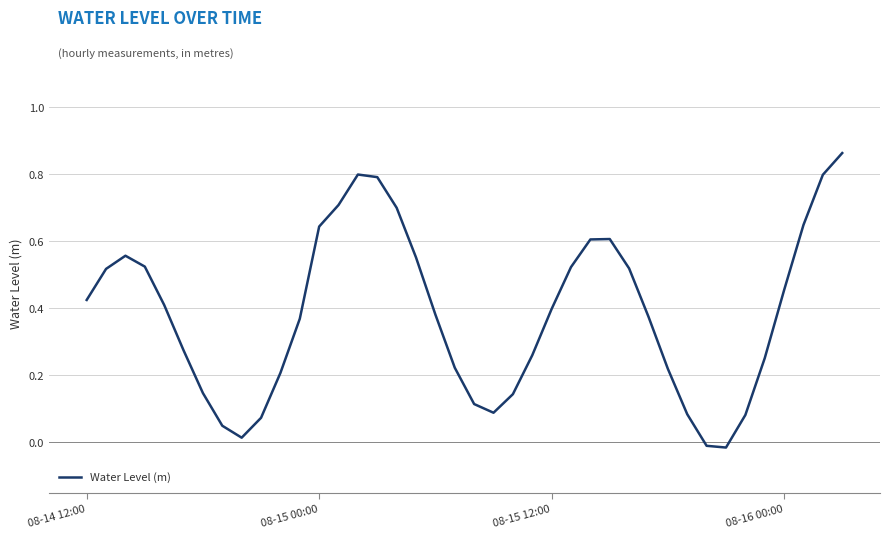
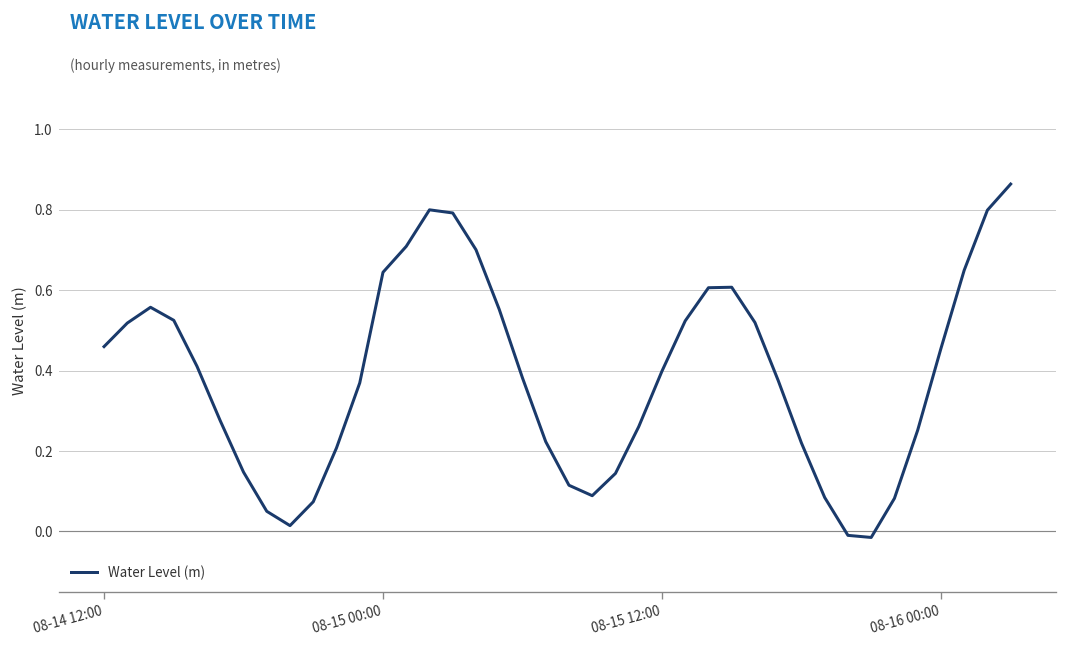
  {
-   "08-14 12:00": 0.43,
+   "08-14 12:00": 0.46,
    "08-15 00:00": 0.64,
    "08-15 12:00": 0.40,
    "08-16 00:00": 0.45
  }
